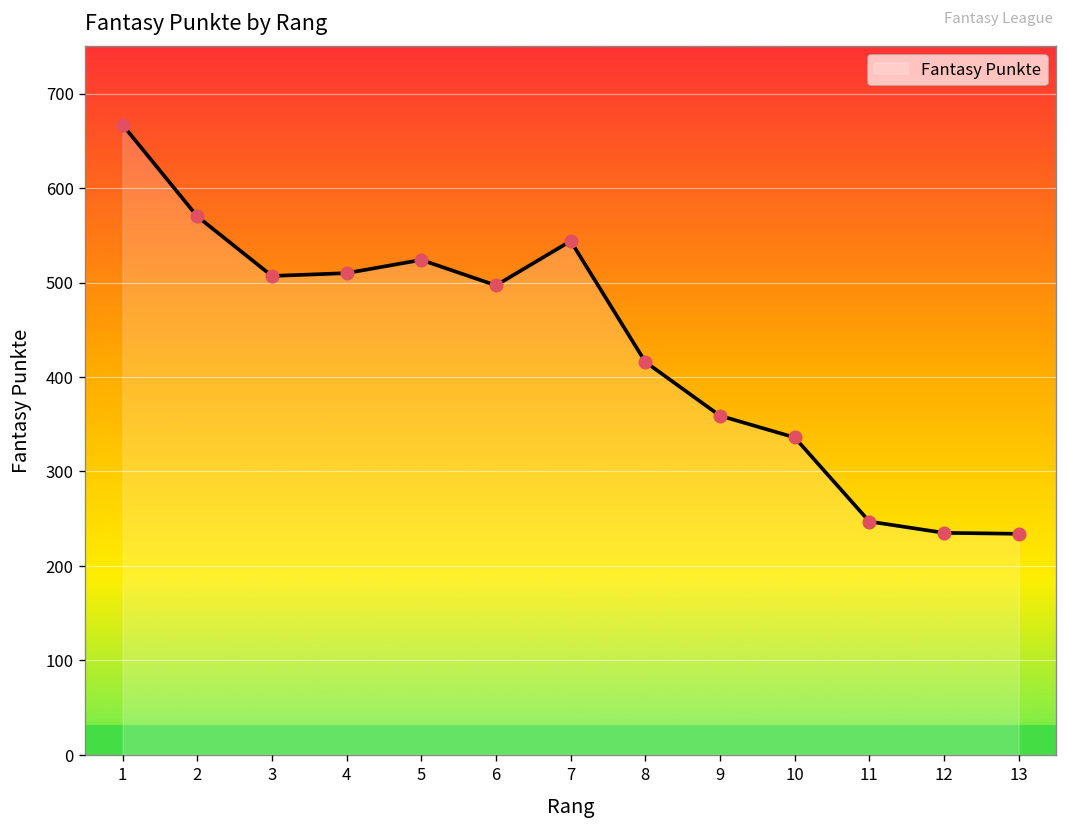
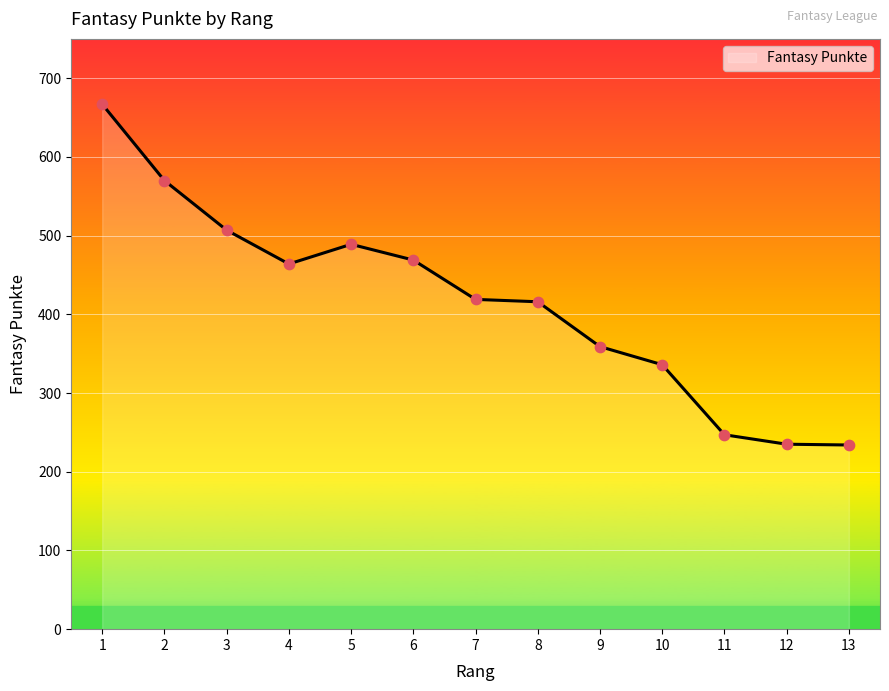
  {
    "1": 670,
    "2": 570,
    "3": 510,
-   "4": 510,
-   "5": 520,
-   "6": 500,
-   "7": 540,
+   "4": 460,
+   "5": 490,
+   "6": 470,
+   "7": 420,
    "8": 420,
    "9": 360,
    "10": 340,
    "11": 250,
    "12": 240,
    "13": 230
  }
